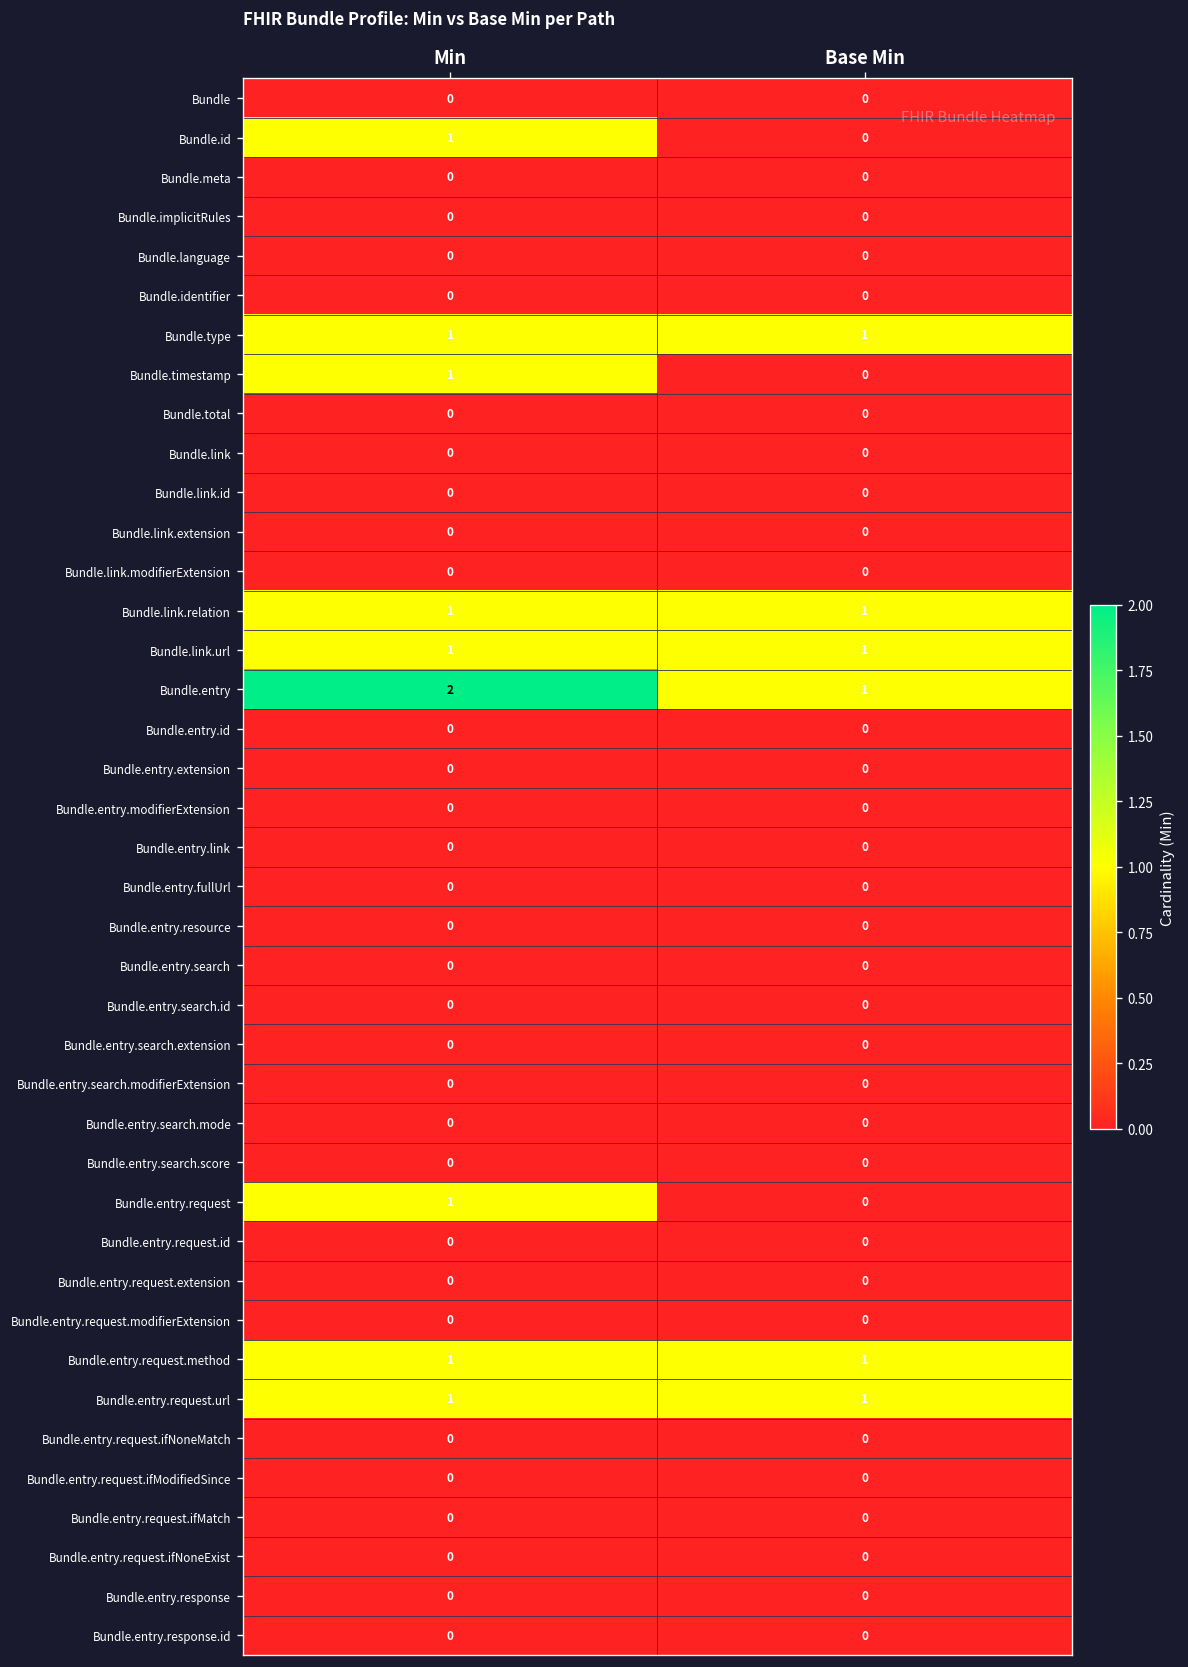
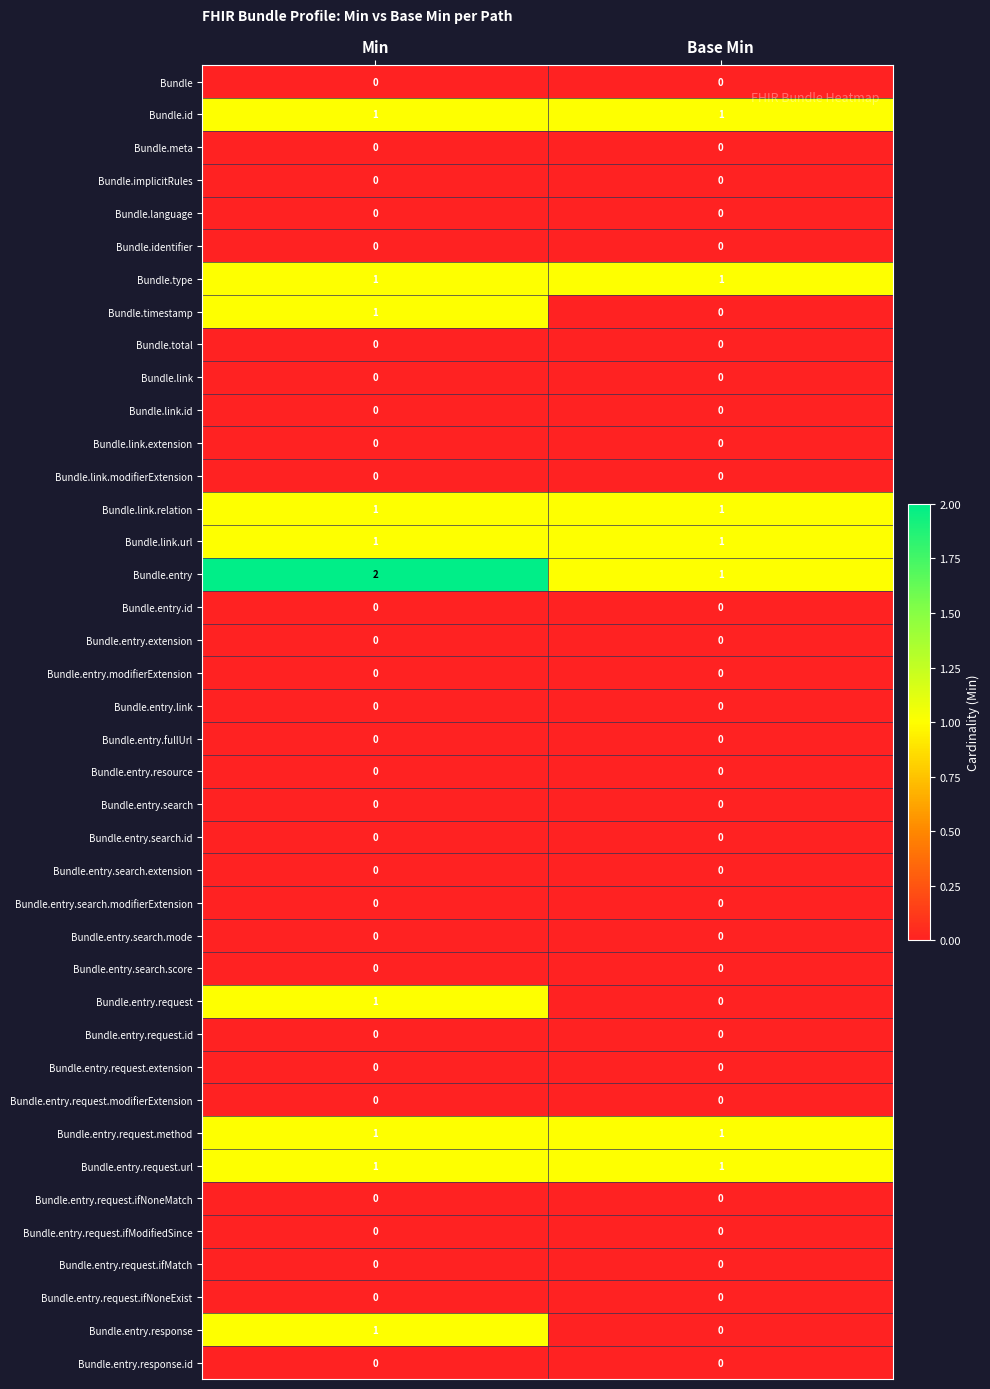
  {
    "Bundle": {
      "Min": 0
    },
    "Bundle.id": {
      "Min": 1,
-     "Base Min": 0
+     "Base Min": 1
    },
    "Bundle.meta": {
      "Min": 0,
      "Base Min": 0
    },
    "Bundle.implicitRules": {
      "Min": 0,
      "Base Min": 0
    },
    "Bundle.language": {
      "Min": 0,
      "Base Min": 0
    },
    "Bundle.identifier": {
      "Min": 0,
      "Base Min": 0
    },
    "Bundle.type": {
      "Min": 1,
      "Base Min": 1
    },
    "Bundle.timestamp": {
      "Min": 1,
      "Base Min": 0
    },
    "Bundle.total": {
      "Min": 0,
      "Base Min": 0
    },
    "Bundle.link": {
      "Min": 0,
      "Base Min": 0
    },
    "Bundle.link.id": {
      "Min": 0,
      "Base Min": 0
    },
    "Bundle.link.extension": {
      "Min": 0,
      "Base Min": 0
    },
    "Bundle.link.modifierExtension": {
      "Min": 0,
      "Base Min": 0
    },
    "Bundle.link.relation": {
      "Min": 1,
      "Base Min": 1
    },
    "Bundle.link.url": {
      "Min": 1,
      "Base Min": 1
    },
    "Bundle.entry": {
      "Min": 2,
      "Base Min": 1
    },
    "Bundle.entry.id": {
      "Min": 0,
      "Base Min": 0
    },
    "Bundle.entry.extension": {
      "Min": 0,
      "Base Min": 0
    },
    "Bundle.entry.modifierExtension": {
      "Min": 0,
      "Base Min": 0
    },
    "Bundle.entry.link": {
      "Min": 0,
      "Base Min": 0
    },
    "Bundle.entry.fullUrl": {
      "Min": 0,
      "Base Min": 0
    },
    "Bundle.entry.resource": {
      "Min": 0,
      "Base Min": 0
    },
    "Bundle.entry.search": {
      "Min": 0,
      "Base Min": 0
    },
    "Bundle.entry.search.id": {
      "Min": 0,
      "Base Min": 0
    },
    "Bundle.entry.search.extension": {
      "Min": 0,
      "Base Min": 0
    },
    "Bundle.entry.search.modifierExtension": {
      "Min": 0,
      "Base Min": 0
    },
    "Bundle.entry.search.mode": {
      "Min": 0,
      "Base Min": 0
    },
    "Bundle.entry.search.score": {
      "Min": 0,
      "Base Min": 0
    },
    "Bundle.entry.request": {
      "Min": 1,
      "Base Min": 0
    },
    "Bundle.entry.request.id": {
      "Min": 0,
      "Base Min": 0
    },
    "Bundle.entry.request.extension": {
      "Min": 0,
      "Base Min": 0
    },
    "Bundle.entry.request.modifierExtension": {
      "Min": 0,
      "Base Min": 0
    },
    "Bundle.entry.request.method": {
      "Min": 1,
      "Base Min": 1
    },
    "Bundle.entry.request.url": {
      "Min": 1,
      "Base Min": 1
    },
    "Bundle.entry.request.ifNoneMatch": {
      "Min": 0,
      "Base Min": 0
    },
    "Bundle.entry.request.ifModifiedSince": {
      "Min": 0,
      "Base Min": 0
    },
    "Bundle.entry.request.ifMatch": {
      "Min": 0,
      "Base Min": 0
    },
    "Bundle.entry.request.ifNoneExist": {
      "Min": 0,
      "Base Min": 0
    },
    "Bundle.entry.response": {
-     "Min": 0,
+     "Min": 1,
      "Base Min": 0
    },
    "Bundle.entry.response.id": {
      "Min": 0,
      "Base Min": 0
    }
  }
